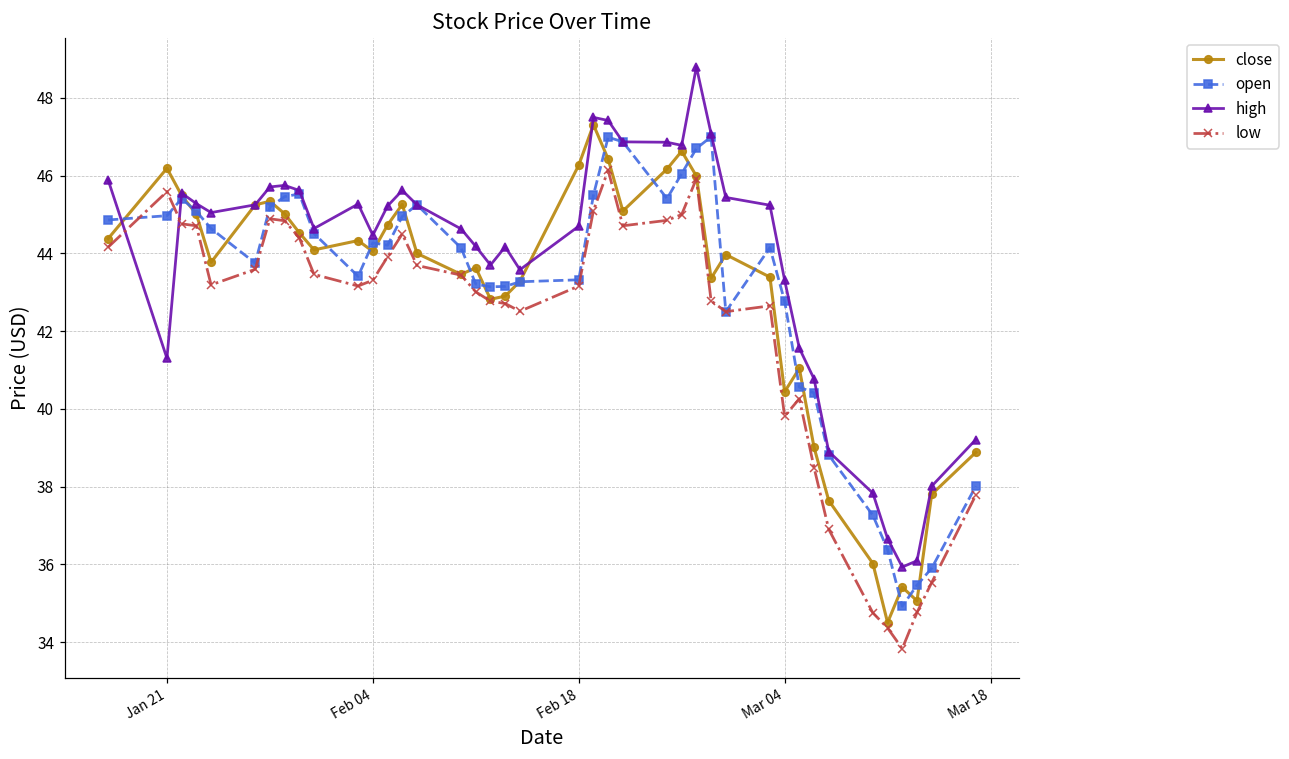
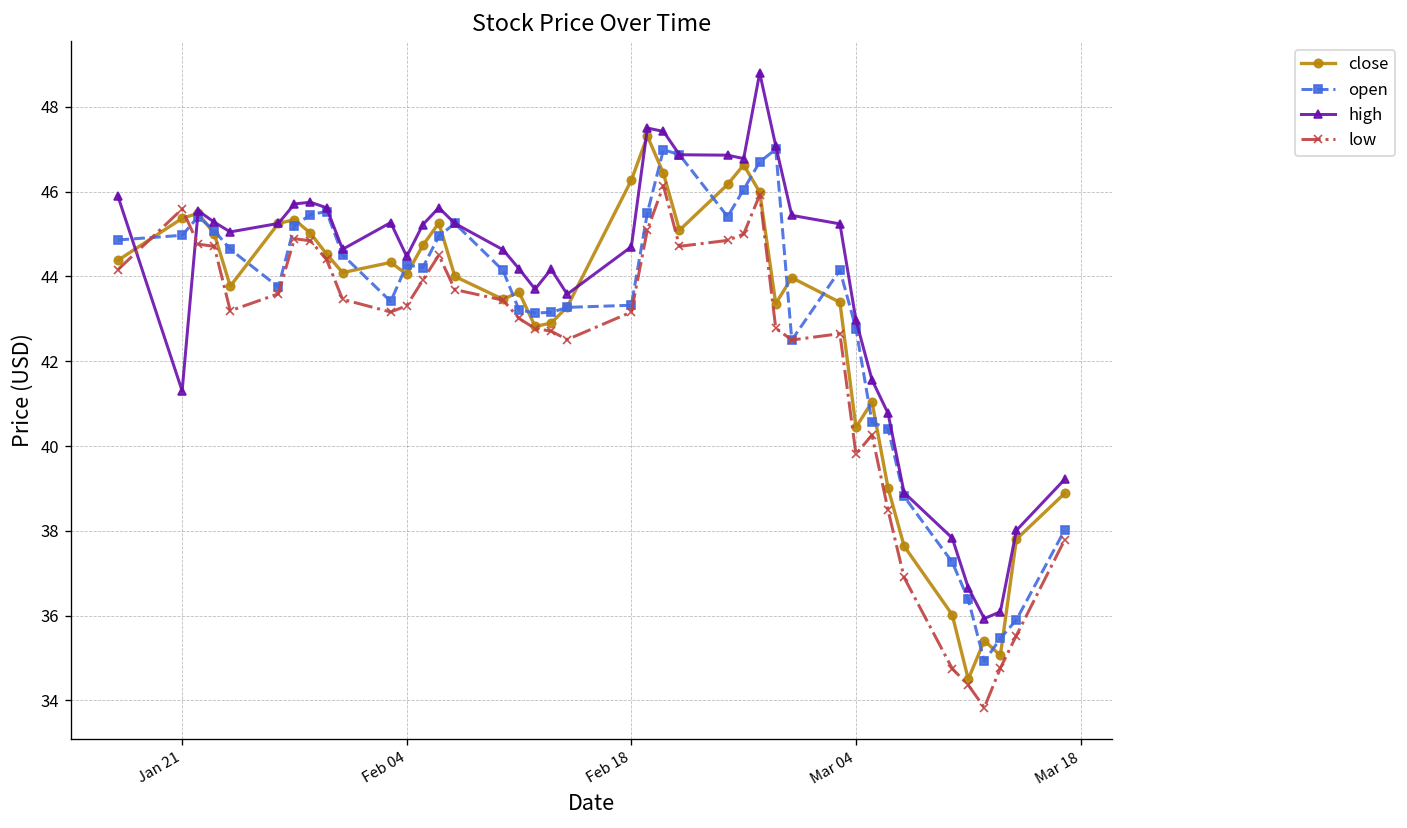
  {
    "close": {
-     "Jan 21": 46.2,
+     "Jan 21": 45.4,
      "Feb 04": 44.1,
      "Feb 18": 46.3,
      "Mar 04": 40.4
    },
    "open": {
      "Jan 21": 45.0,
      "Feb 04": 44.3,
      "Feb 18": 43.3,
      "Mar 04": 42.8
    },
    "high": {
      "Jan 21": 41.3,
      "Feb 04": 44.5,
      "Feb 18": 44.7,
-     "Mar 04": 43.3
+     "Mar 04": 43.0
    },
    "low": {
      "Jan 21": 45.6,
      "Feb 04": 43.3,
      "Feb 18": 43.2,
      "Mar 04": 39.8
    }
  }
